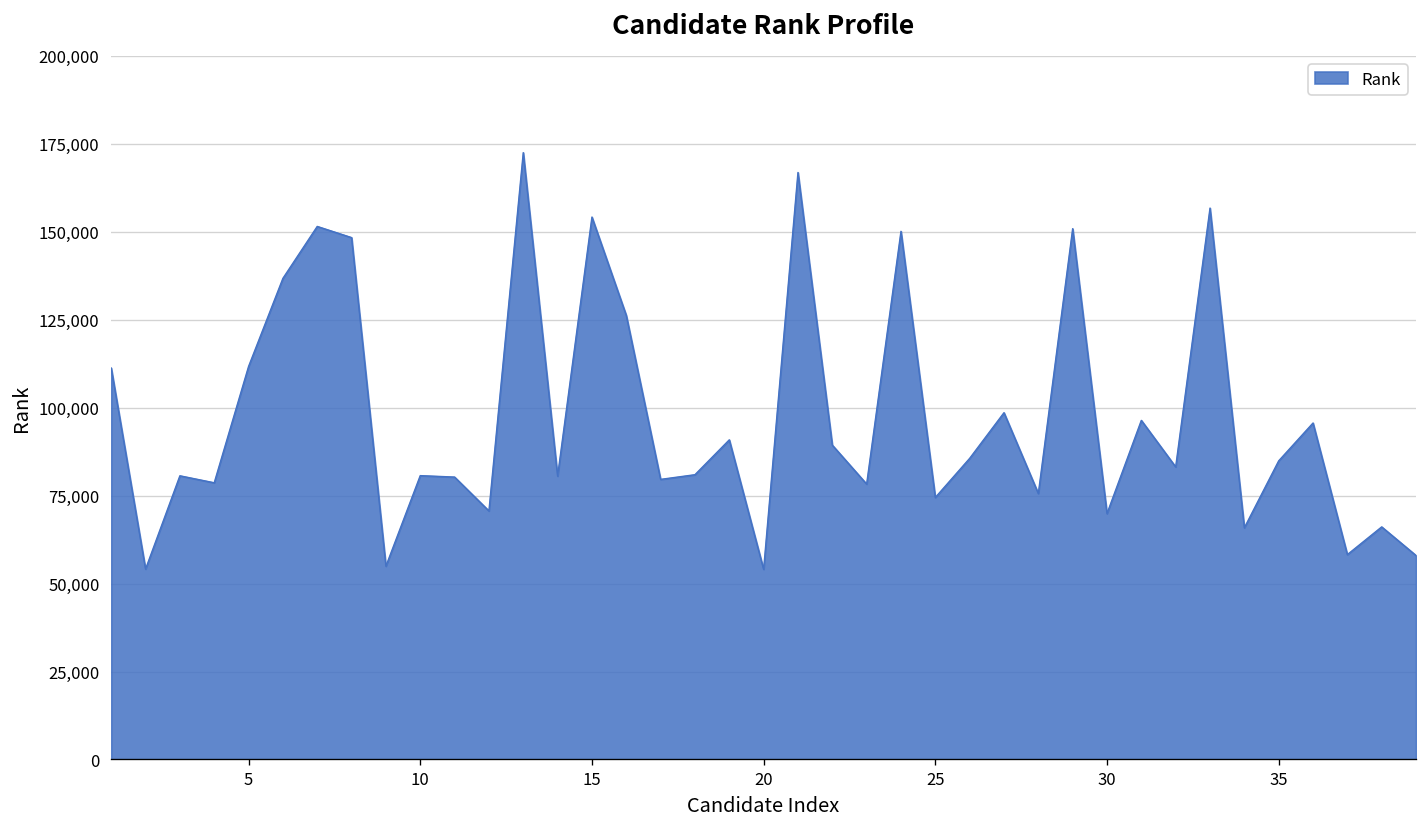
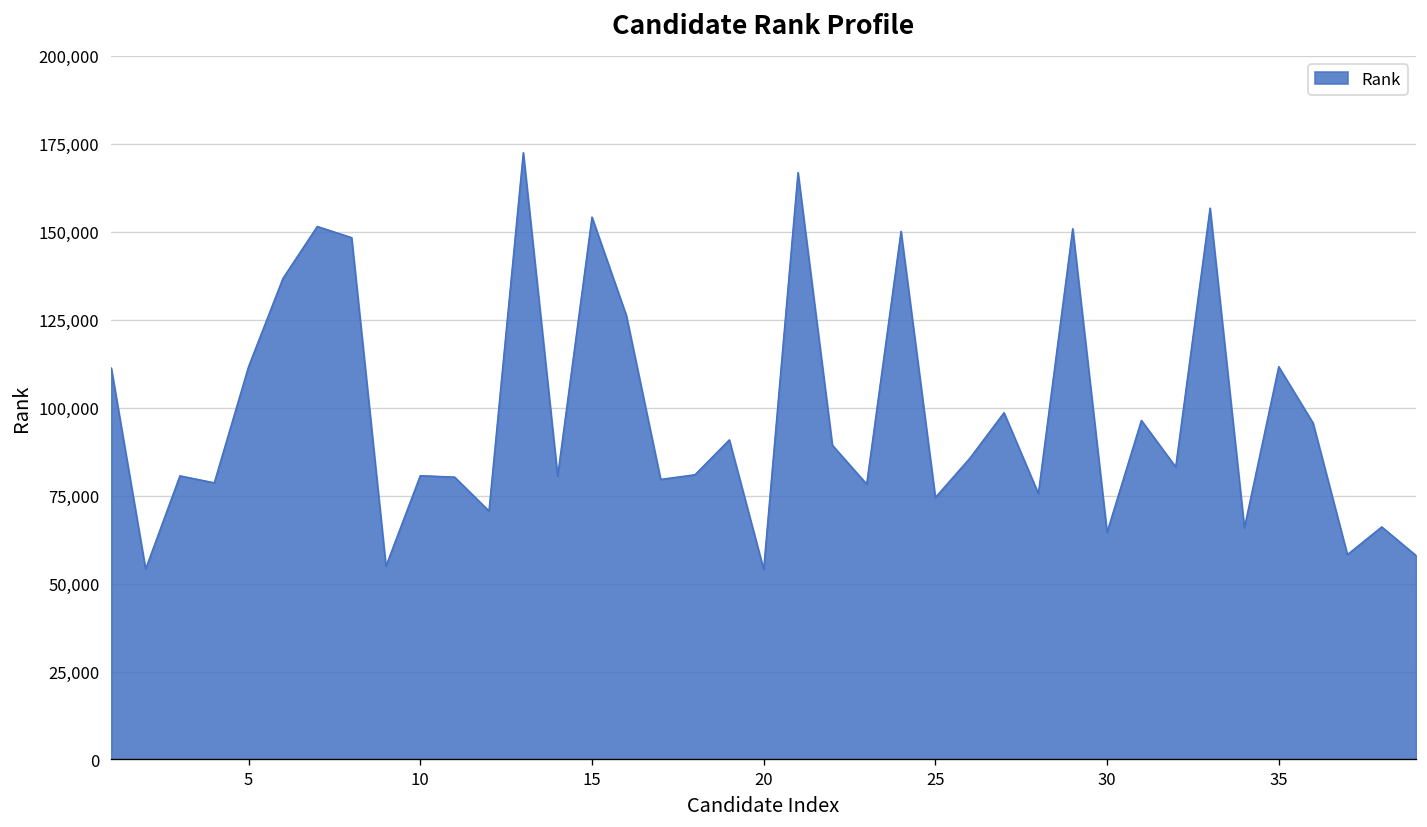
  {
    "5": "112,000",
    "10": "81,000",
    "15": "154,000",
    "20": "54,000",
    "25": "74,000",
-   "30": "70,000",
-   "35": "85,000"
+   "30": "65,000",
+   "35": "112,000"
  }
